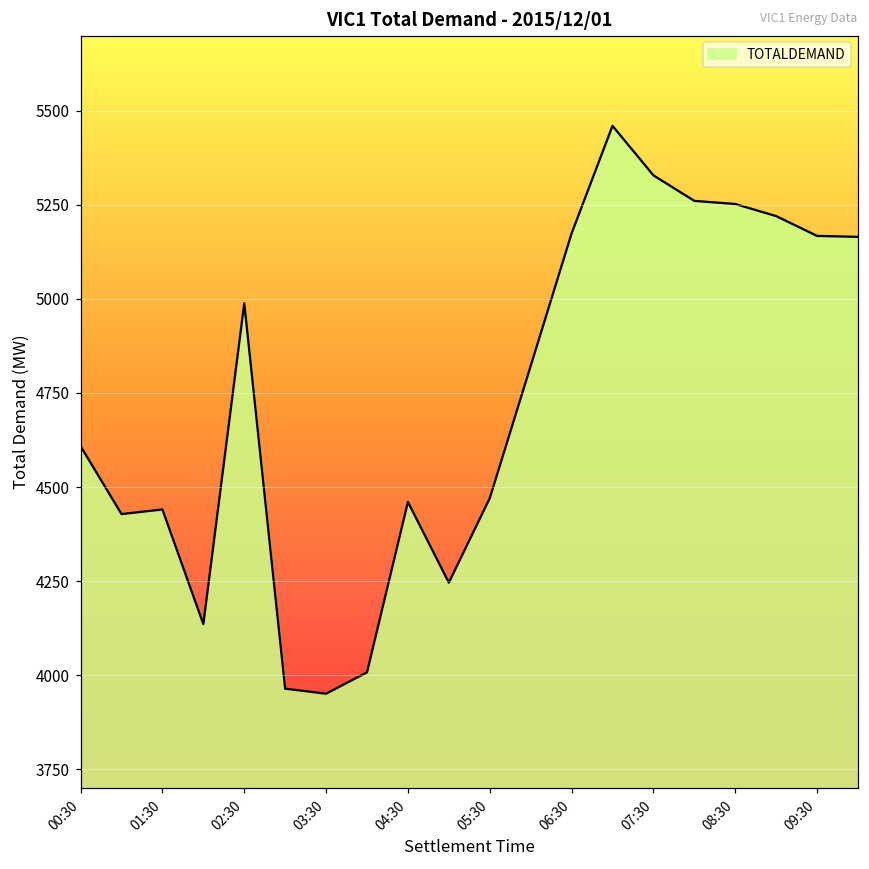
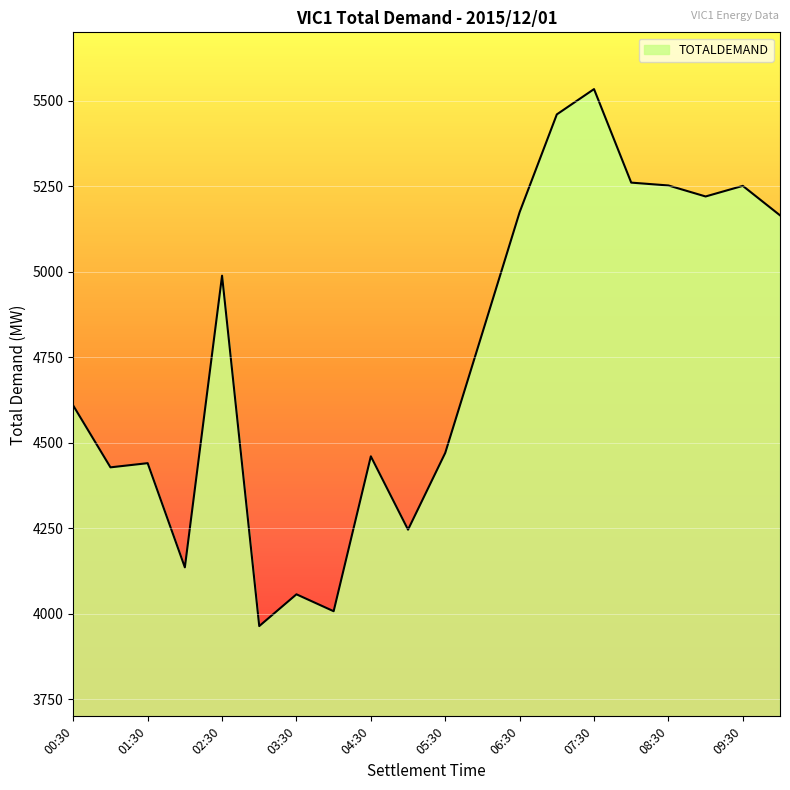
  {
    "TOTALDEMAND": {
      "01:30": 4440,
      "02:30": 4990,
-     "03:30": 3950,
+     "03:30": 4060,
      "04:30": 4460,
      "05:30": 4470,
      "06:30": 5170,
-     "07:30": 5330,
+     "07:30": 5530,
      "08:30": 5250,
-     "09:30": 5170
+     "09:30": 5250
    }
  }
